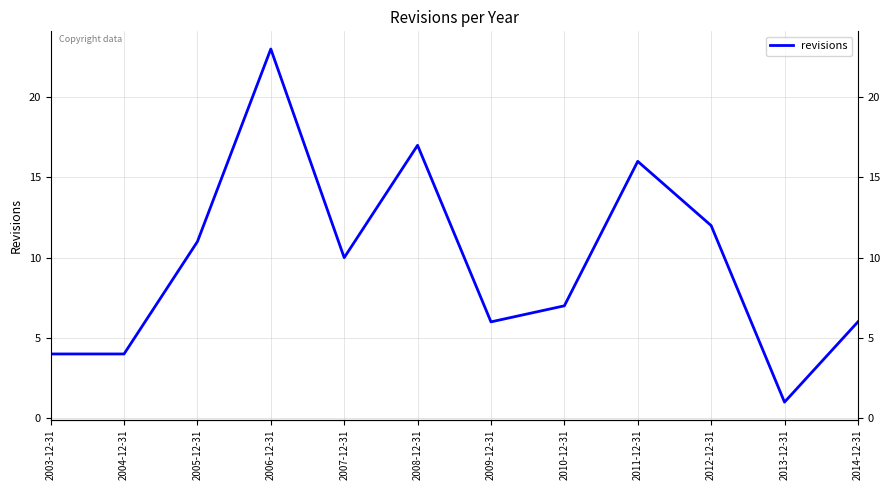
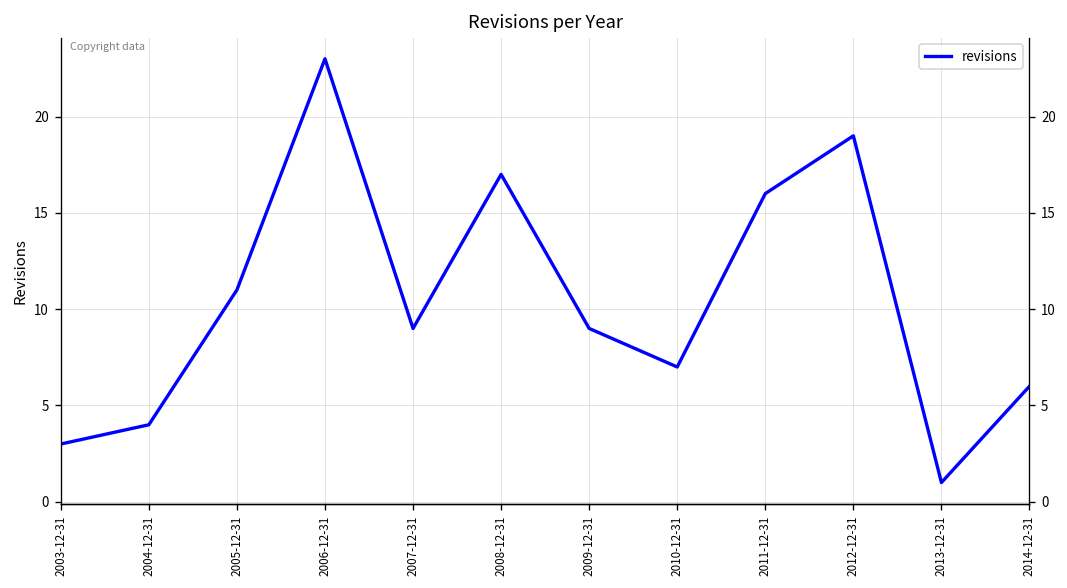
  {
-   "2003-12-31": 4,
+   "2003-12-31": 3,
    "2004-12-31": 4,
    "2005-12-31": 11,
    "2006-12-31": 23,
-   "2007-12-31": 10,
+   "2007-12-31": 9,
    "2008-12-31": 17,
-   "2009-12-31": 6,
+   "2009-12-31": 9,
    "2010-12-31": 7,
    "2011-12-31": 16,
-   "2012-12-31": 12,
+   "2012-12-31": 19,
    "2013-12-31": 1,
    "2014-12-31": 6
  }
